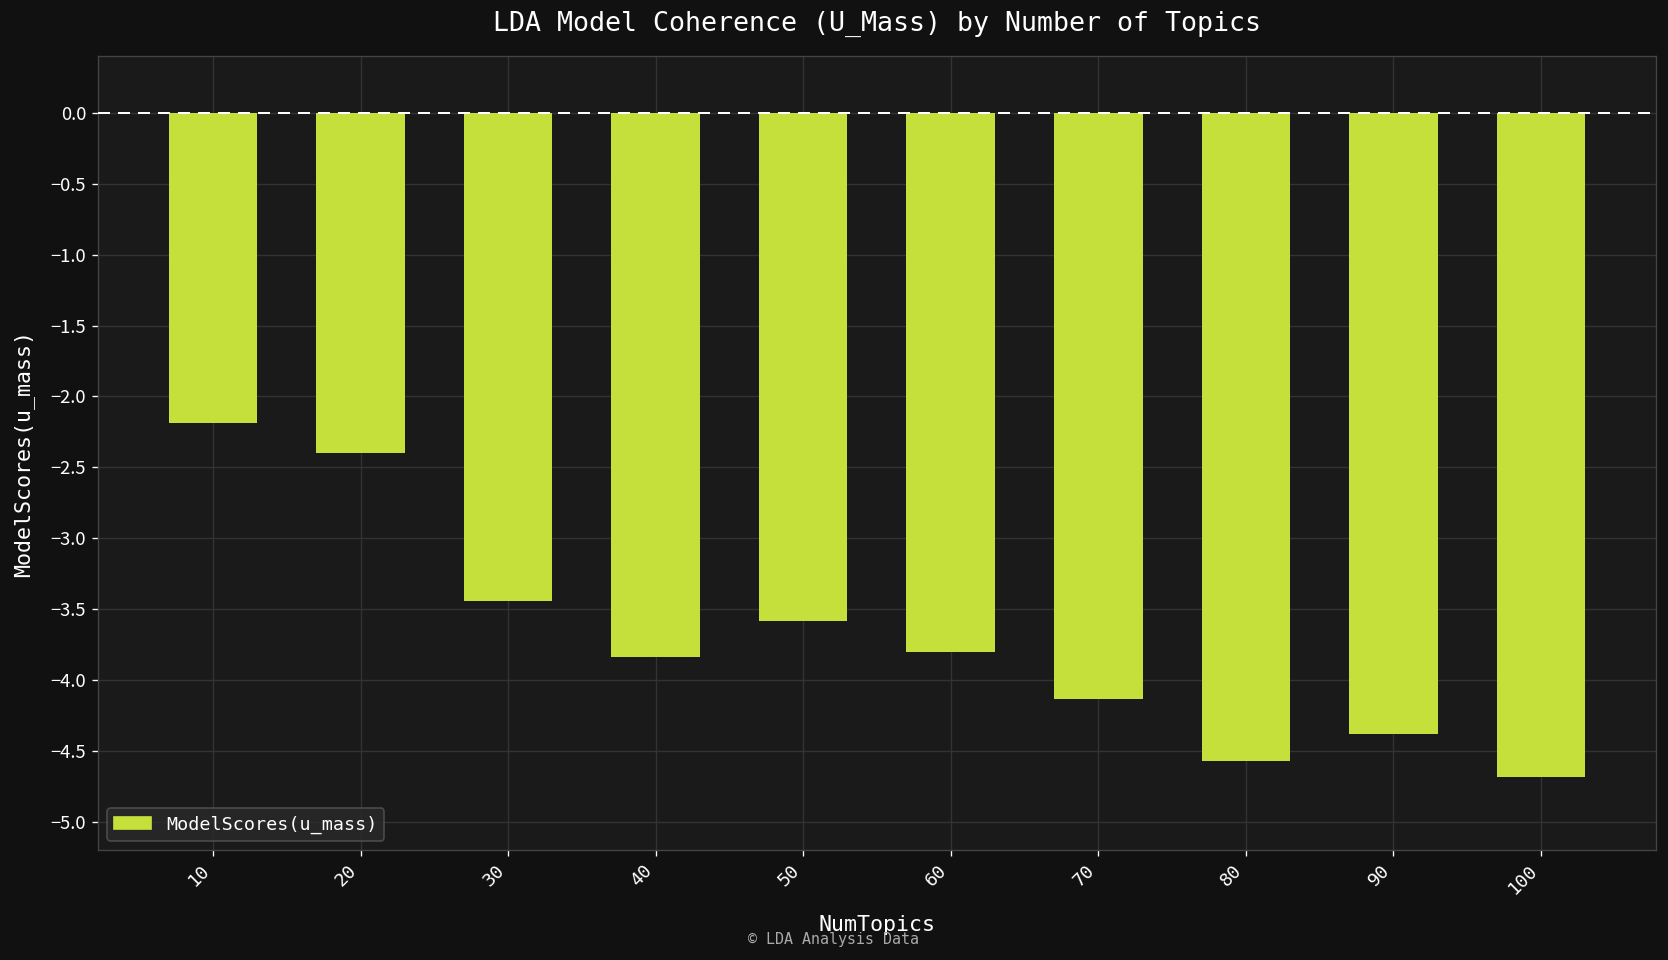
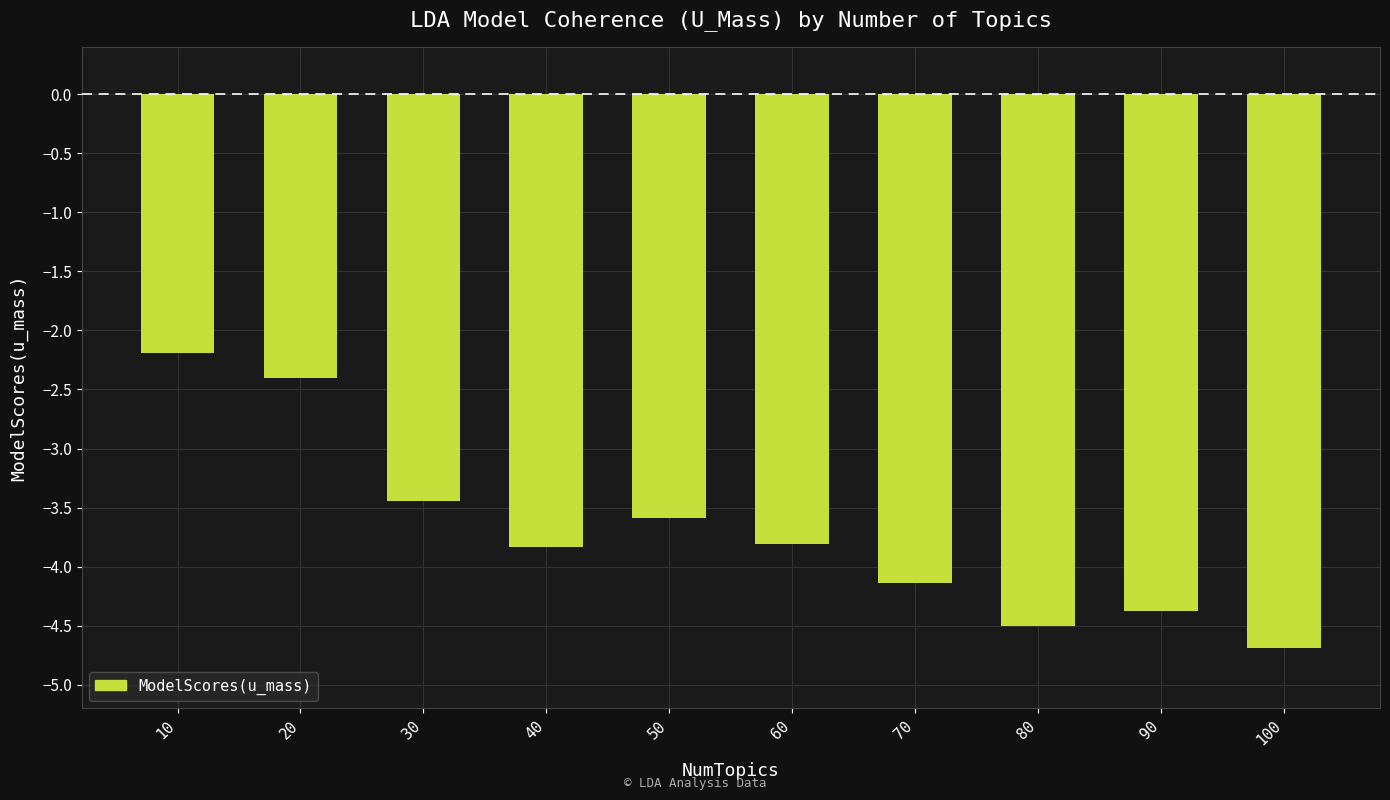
  {
    "10": -2.19,
    "20": -2.40,
    "30": -3.44,
    "40": -3.84,
    "50": -3.58,
    "60": -3.80,
    "70": -4.14,
-   "80": -4.57,
+   "80": -4.50,
    "90": -4.38,
    "100": -4.68
  }
